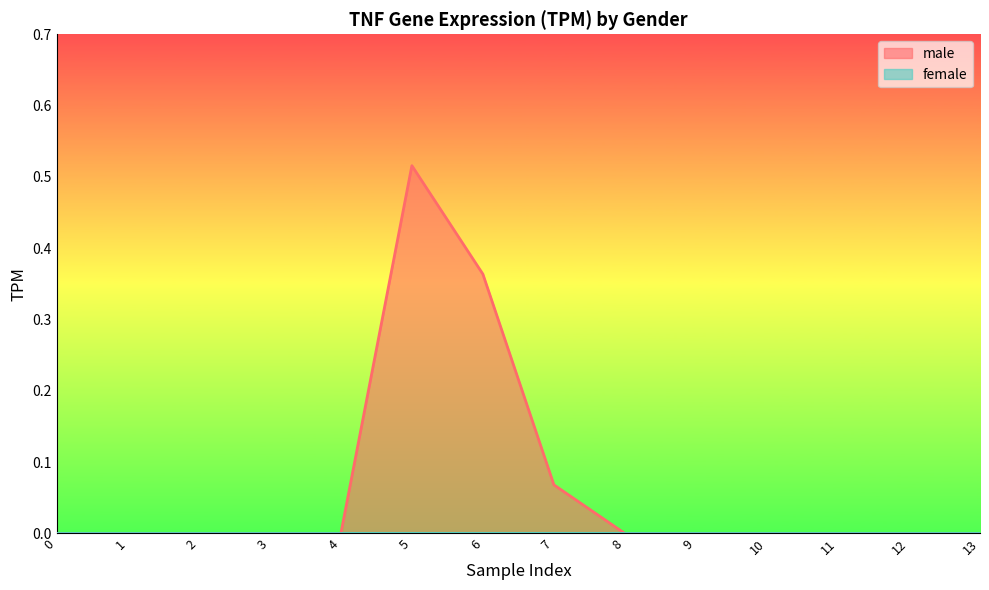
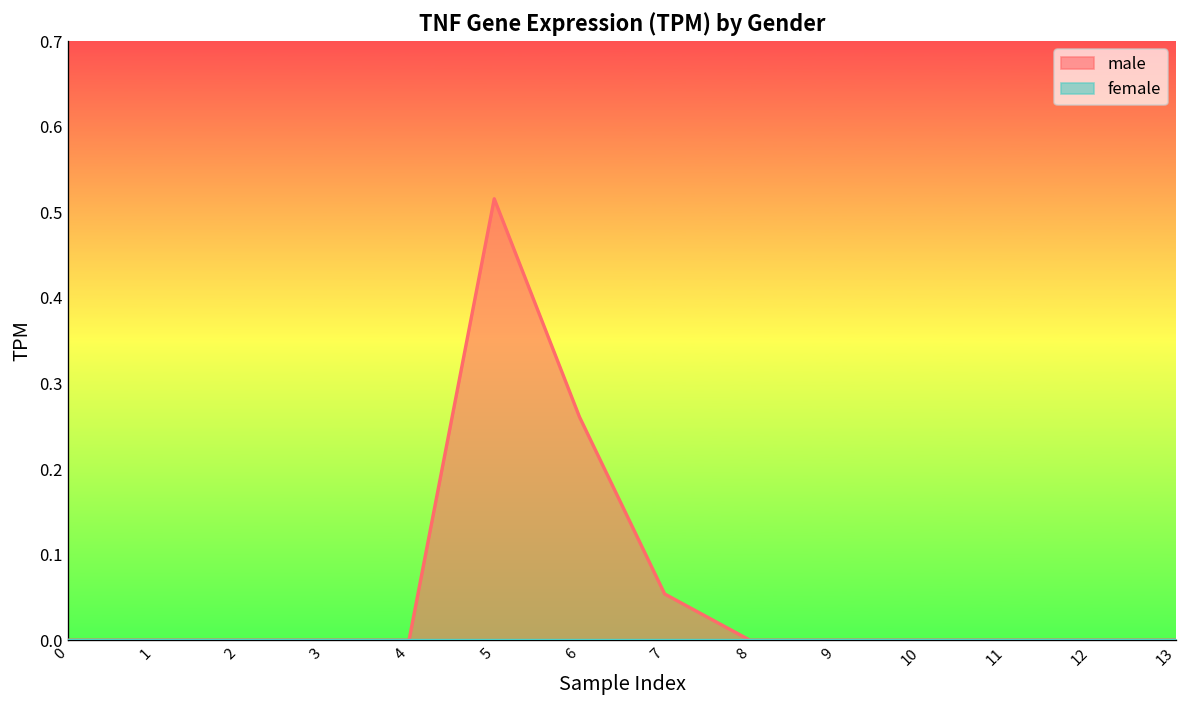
  {
    "male": {
      "5": 0.52,
-     "6": 0.36,
-     "7": 0.07
+     "6": 0.26,
+     "7": 0.05
    },
    "female": {
      "5": 0.00,
      "6": 0.00,
      "7": 0.00
    }
  }
